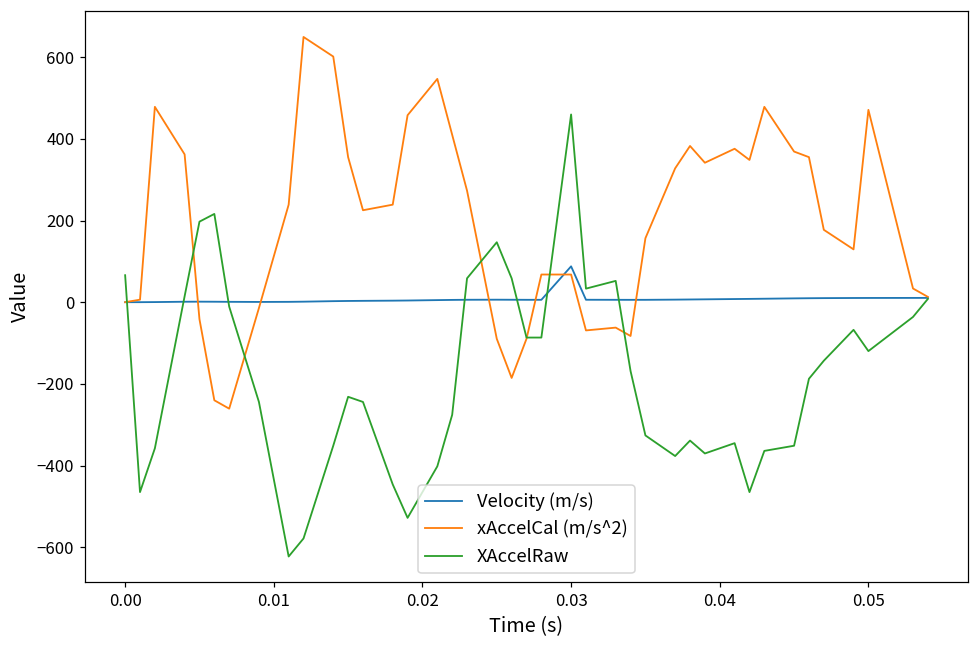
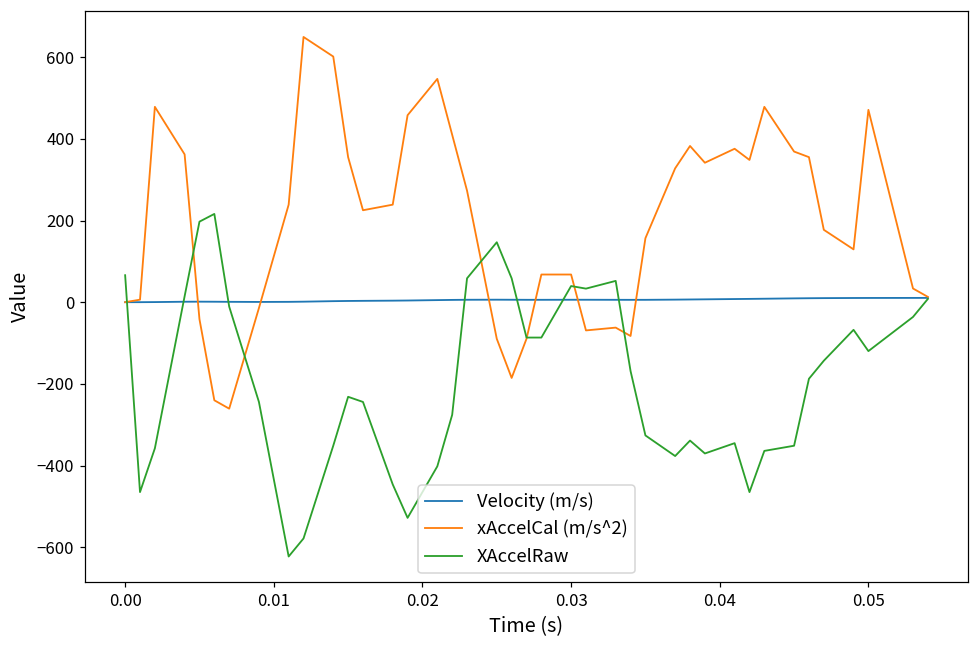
  {
    "Velocity (m/s)": {
-     "0.03": 90,
+     "0.03": 10,
      "0.05": 10
    },
    "xAccelCal (m/s^2)": {
      "0.03": 70,
      "0.05": 470
    },
    "XAccelRaw": {
      "0.00": 70,
-     "0.03": 460,
+     "0.03": 40,
      "0.05": -120
    }
  }
